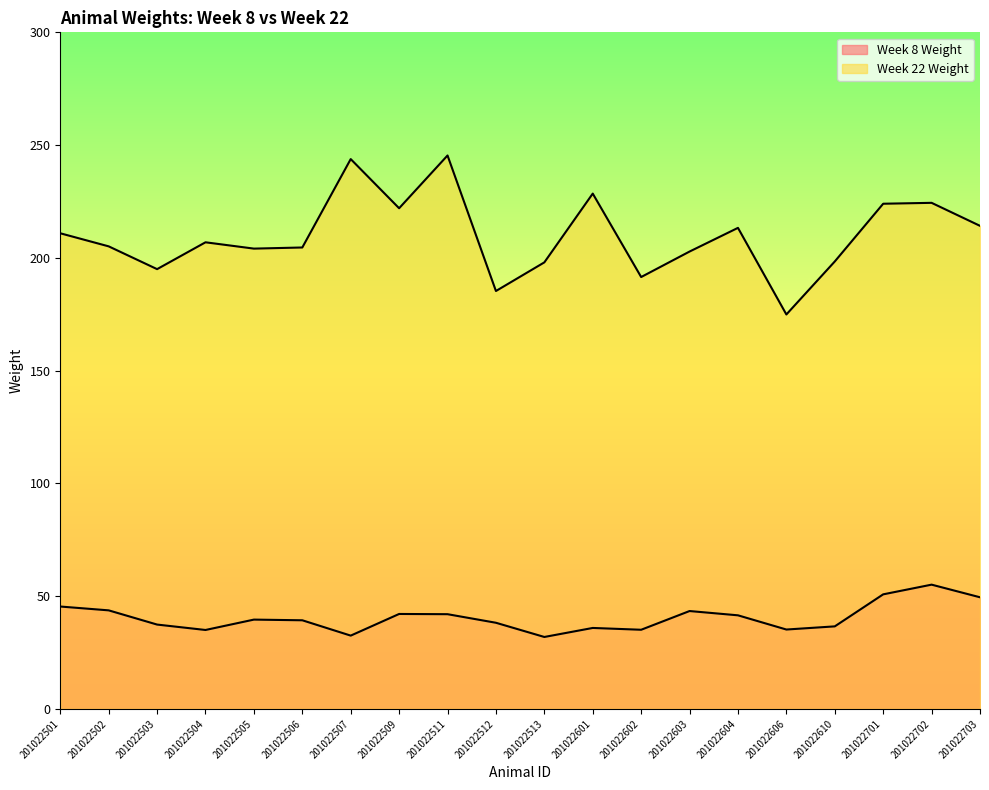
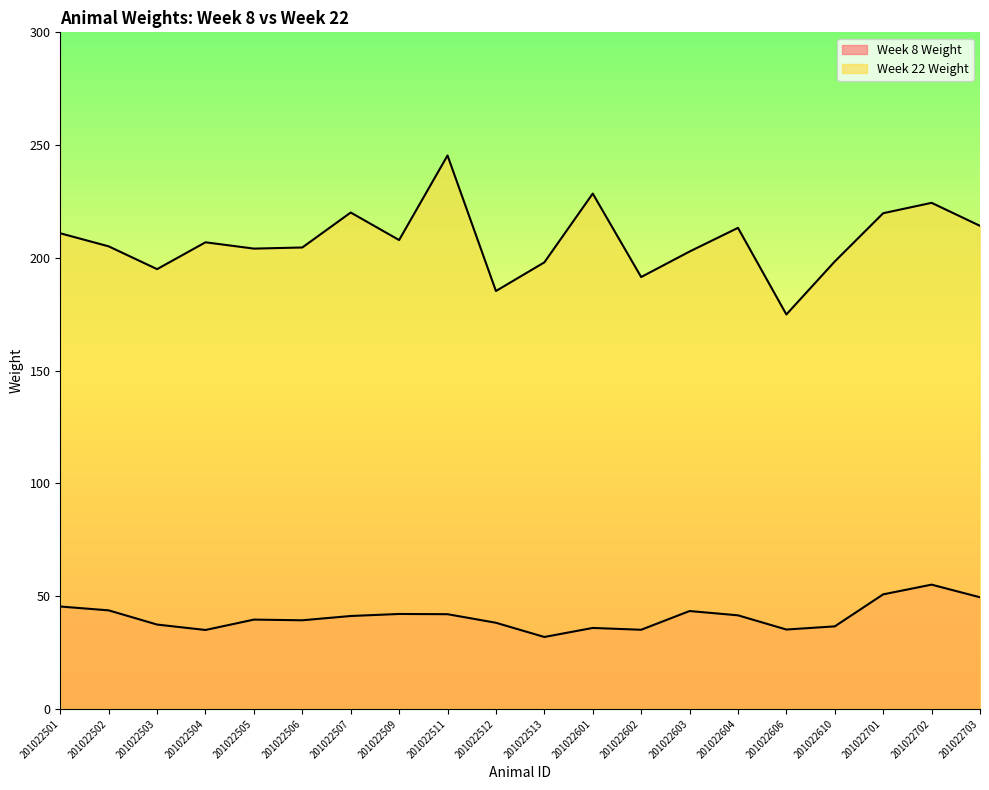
  {
    "Week 8 Weight": {
      "201022501": 45,
      "201022502": 44,
      "201022503": 37,
      "201022504": 35,
      "201022505": 40,
      "201022506": 39,
-     "201022507": 33,
+     "201022507": 41,
      "201022509": 42,
      "201022511": 42,
      "201022512": 38,
      "201022513": 32,
      "201022601": 36,
      "201022602": 35,
      "201022603": 43,
      "201022604": 42,
      "201022606": 35,
      "201022610": 37,
      "201022701": 51,
      "201022702": 55,
      "201022703": 50
    },
    "Week 22 Weight": {
      "201022501": 211,
      "201022502": 205,
      "201022503": 195,
      "201022504": 207,
      "201022505": 204,
      "201022506": 205,
-     "201022507": 244,
-     "201022509": 222,
+     "201022507": 220,
+     "201022509": 208,
      "201022511": 245,
      "201022512": 185,
      "201022513": 198,
      "201022601": 229,
      "201022602": 192,
      "201022603": 203,
      "201022604": 213,
      "201022606": 175,
      "201022610": 198,
-     "201022701": 224,
+     "201022701": 220,
      "201022702": 224,
      "201022703": 214
    }
  }
